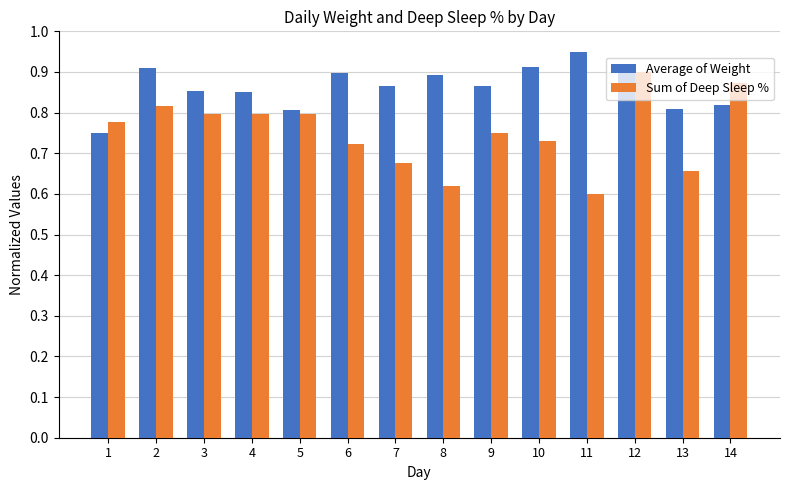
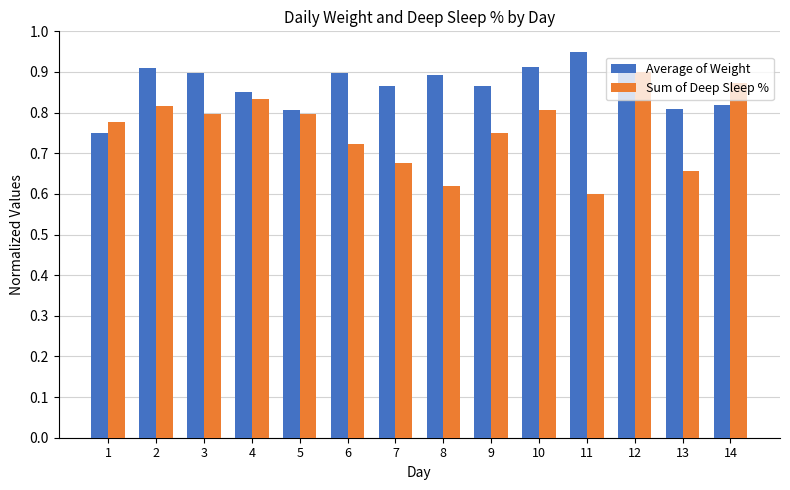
  {
    "Average of Weight": {
      "1": 0.75,
      "2": 0.91,
-     "3": 0.85,
+     "3": 0.90,
      "4": 0.85,
      "5": 0.81,
      "6": 0.90,
      "7": 0.87,
      "8": 0.89,
      "9": 0.87,
      "10": 0.91,
      "11": 0.95,
      "13": 0.81,
      "14": 0.82
    },
    "Sum of Deep Sleep %": {
      "1": 0.78,
      "2": 0.82,
      "3": 0.80,
-     "4": 0.80,
+     "4": 0.83,
      "5": 0.80,
      "6": 0.72,
      "7": 0.67,
      "8": 0.62,
      "9": 0.75,
-     "10": 0.73,
+     "10": 0.81,
      "11": 0.60,
      "13": 0.66
    }
  }
